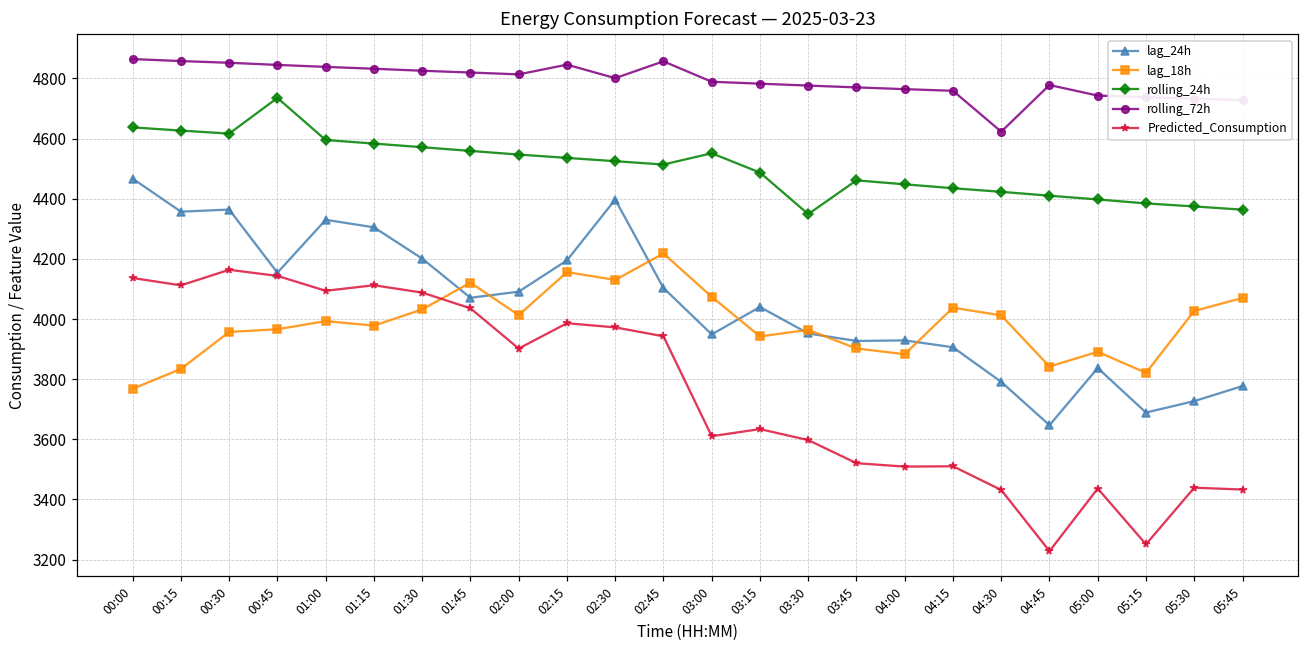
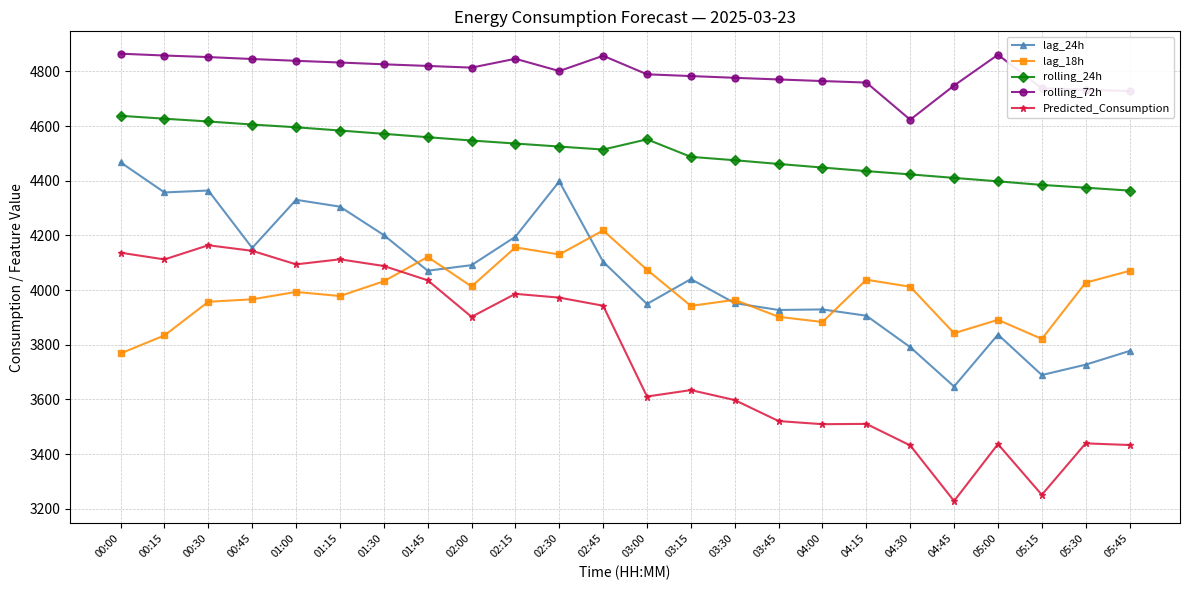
  {
    "lag_24h": {
      "00:00": 4470,
      "00:15": 4360,
      "00:30": 4360,
      "00:45": 4150,
      "01:00": 4330,
      "01:15": 4310,
      "01:30": 4200,
      "01:45": 4070,
      "02:00": 4090,
      "02:15": 4200,
      "02:30": 4400,
      "02:45": 4100,
      "03:00": 3950,
      "03:15": 4040,
      "03:30": 3950,
      "03:45": 3930,
      "04:00": 3930,
      "04:15": 3910,
      "04:30": 3790,
      "04:45": 3650,
      "05:00": 3840,
      "05:15": 3690,
      "05:30": 3730,
      "05:45": 3780
    },
    "lag_18h": {
      "00:00": 3770,
      "00:15": 3830,
      "00:30": 3960,
      "00:45": 3970,
      "01:00": 3990,
      "01:15": 3980,
      "01:30": 4030,
      "01:45": 4120,
      "02:00": 4010,
      "02:15": 4160,
      "02:30": 4130,
      "02:45": 4220,
      "03:00": 4070,
      "03:15": 3940,
      "03:30": 3960,
      "03:45": 3900,
      "04:00": 3880,
      "04:15": 4040,
      "04:30": 4010,
      "04:45": 3840,
      "05:00": 3890,
      "05:15": 3820,
      "05:30": 4030,
      "05:45": 4070
    },
    "rolling_24h": {
      "00:00": 4640,
      "00:15": 4630,
      "00:30": 4620,
-     "00:45": 4740,
+     "00:45": 4610,
      "01:00": 4600,
      "01:15": 4580,
      "01:30": 4570,
      "01:45": 4560,
      "02:00": 4550,
      "02:15": 4540,
      "02:30": 4520,
      "02:45": 4510,
      "03:00": 4550,
      "03:15": 4490,
-     "03:30": 4350,
+     "03:30": 4470,
      "03:45": 4460,
      "04:00": 4450,
      "04:15": 4440,
      "04:30": 4420,
      "04:45": 4410,
      "05:00": 4400,
      "05:15": 4380,
      "05:30": 4370,
      "05:45": 4360
    },
    "rolling_72h": {
      "00:00": 4860,
      "00:15": 4860,
      "00:30": 4850,
      "00:45": 4850,
      "01:00": 4840,
      "01:15": 4830,
      "01:30": 4830,
      "01:45": 4820,
      "02:00": 4810,
      "02:15": 4850,
      "02:30": 4800,
      "02:45": 4860,
      "03:00": 4790,
      "03:15": 4780,
      "03:30": 4780,
      "03:45": 4770,
      "04:00": 4760,
      "04:15": 4760,
      "04:30": 4620,
-     "04:45": 4780,
-     "05:00": 4740
+     "04:45": 4750,
+     "05:00": 4860
    },
    "Predicted_Consumption": {
      "00:00": 4140,
      "00:15": 4110,
      "00:30": 4160,
      "00:45": 4140,
      "01:00": 4090,
      "01:15": 4110,
      "01:30": 4090,
      "01:45": 4040,
      "02:00": 3900,
      "02:15": 3990,
      "02:30": 3970,
      "02:45": 3940,
      "03:00": 3610,
      "03:15": 3630,
      "03:30": 3600,
      "03:45": 3520,
      "04:00": 3510,
      "04:15": 3510,
      "04:30": 3430,
      "04:45": 3230,
      "05:00": 3440,
      "05:15": 3250,
      "05:30": 3440,
      "05:45": 3430
    }
  }
